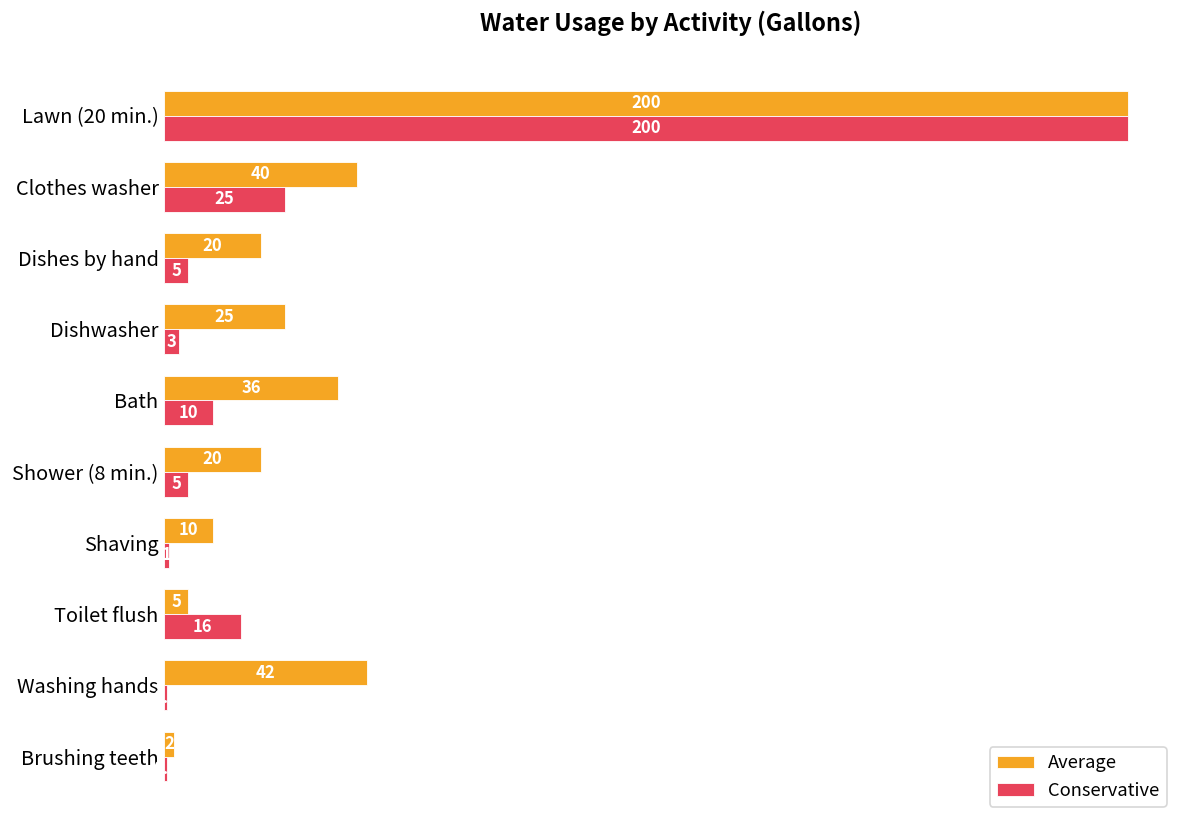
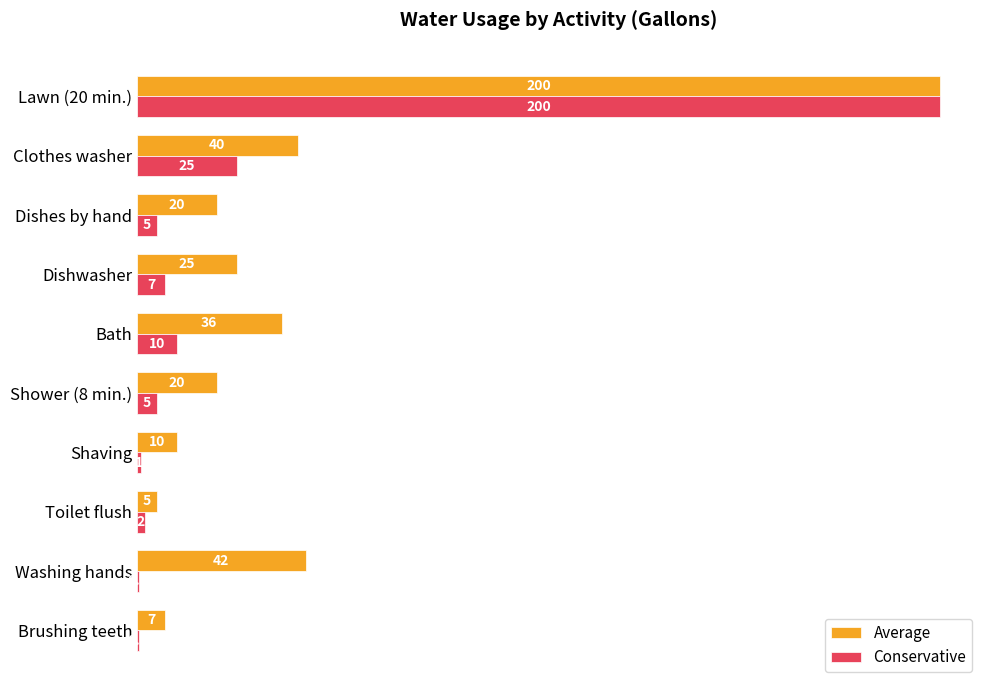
  {
    "Average": {
      "Lawn (20 min.)": 200,
      "Clothes washer": 40,
      "Dishes by hand": 20,
      "Dishwasher": 25,
      "Bath": 36,
      "Shower (8 min.)": 20,
      "Shaving": 10,
      "Toilet flush": 5,
      "Washing hands": 42,
-     "Brushing teeth": 2
+     "Brushing teeth": 7
    },
    "Conservative": {
      "Lawn (20 min.)": 200,
      "Clothes washer": 25,
      "Dishes by hand": 5,
-     "Dishwasher": 3,
+     "Dishwasher": 7,
      "Bath": 10,
      "Shower (8 min.)": 5,
-     "Toilet flush": 16
+     "Toilet flush": 2
    }
  }
